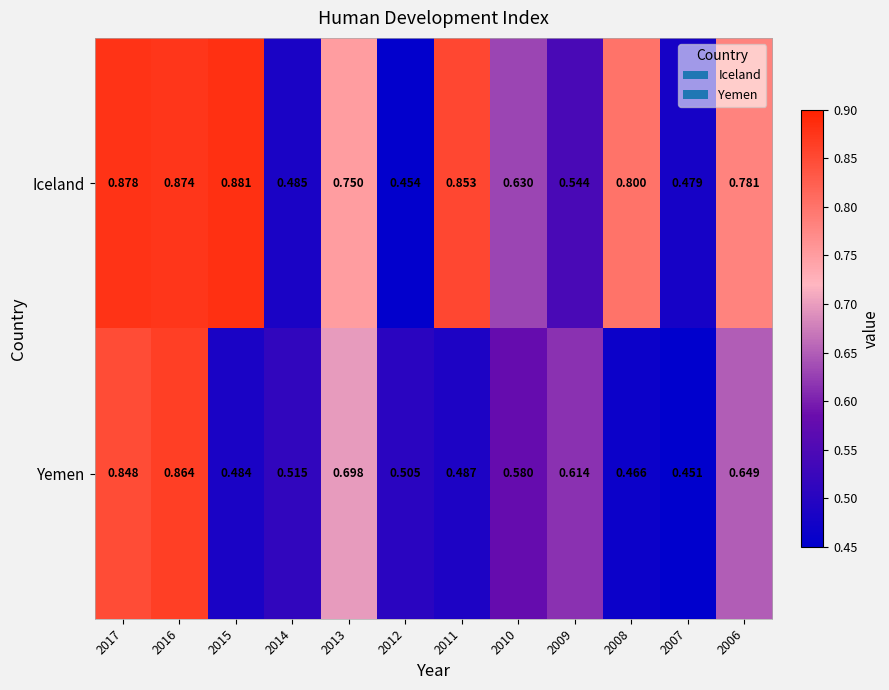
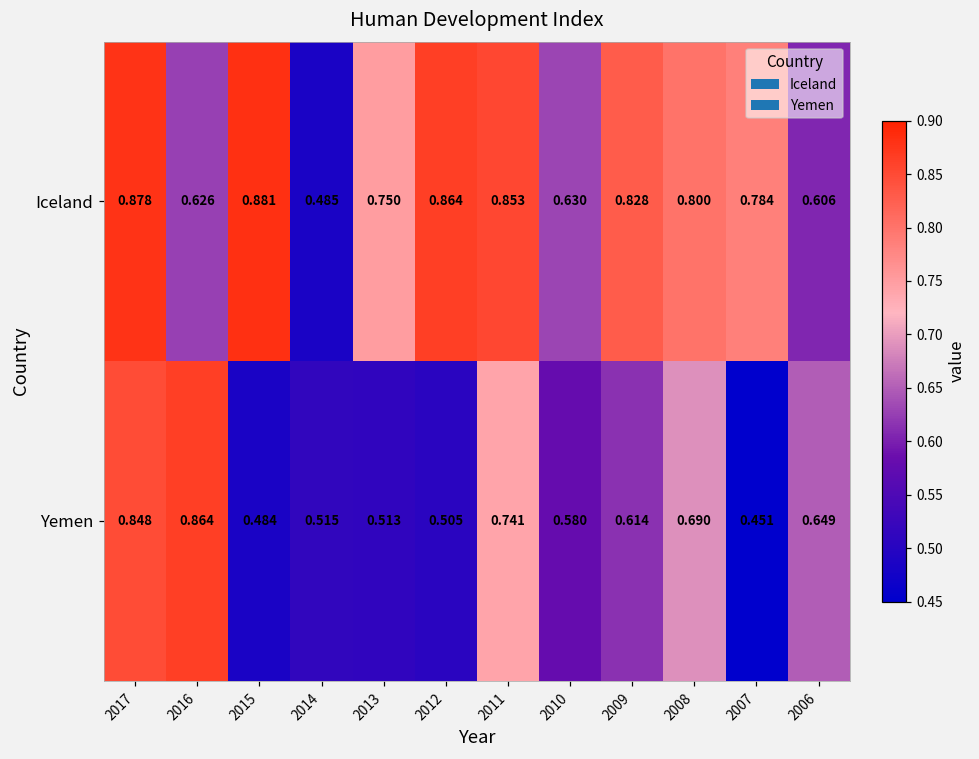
  {
    "Iceland": {
      "2017": 0.878,
-     "2016": 0.874,
+     "2016": 0.626,
      "2015": 0.881,
      "2014": 0.485,
      "2013": 0.750,
-     "2012": 0.454,
+     "2012": 0.864,
      "2011": 0.853,
      "2010": 0.630,
-     "2009": 0.544,
+     "2009": 0.828,
      "2008": 0.800,
-     "2007": 0.479,
-     "2006": 0.781
+     "2007": 0.784,
+     "2006": 0.606
    },
    "Yemen": {
      "2017": 0.848,
      "2016": 0.864,
      "2015": 0.484,
      "2014": 0.515,
-     "2013": 0.698,
+     "2013": 0.513,
      "2012": 0.505,
-     "2011": 0.487,
+     "2011": 0.741,
      "2010": 0.580,
      "2009": 0.614,
-     "2008": 0.466,
+     "2008": 0.690,
      "2007": 0.451,
      "2006": 0.649
    }
  }
